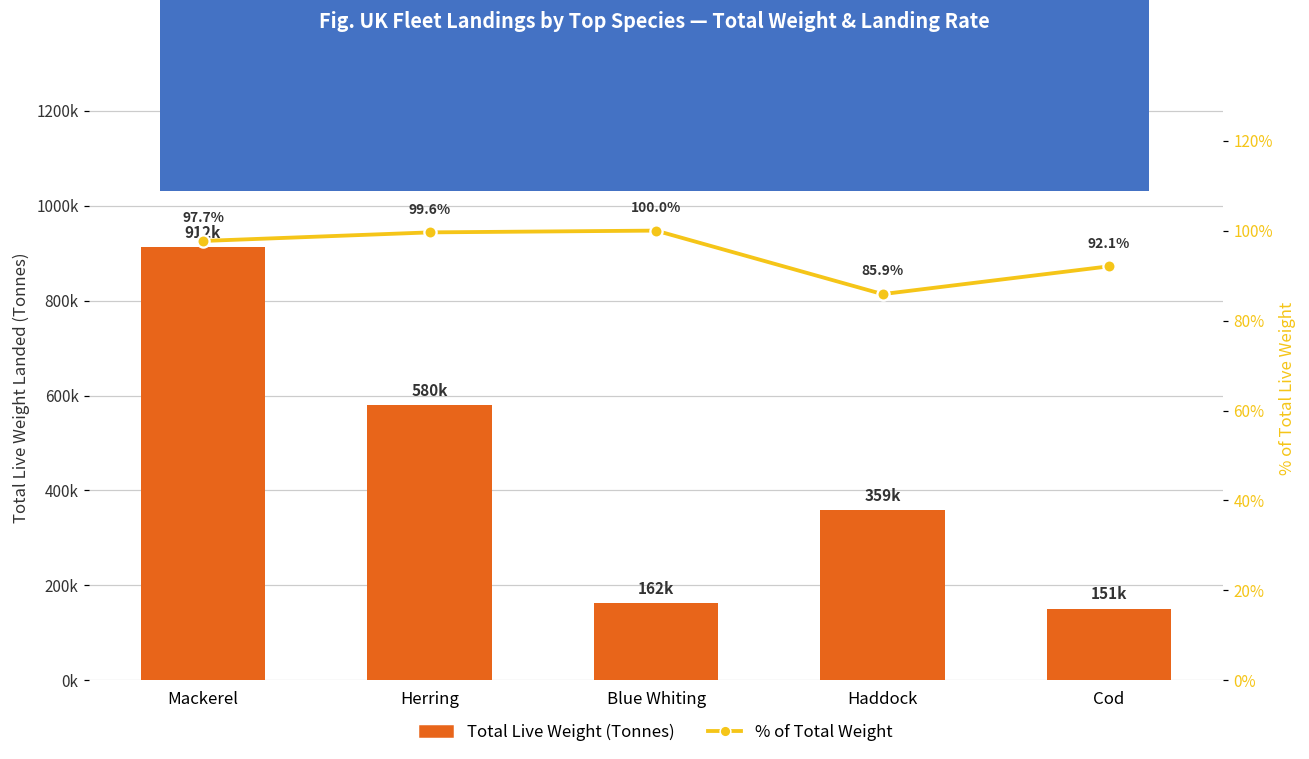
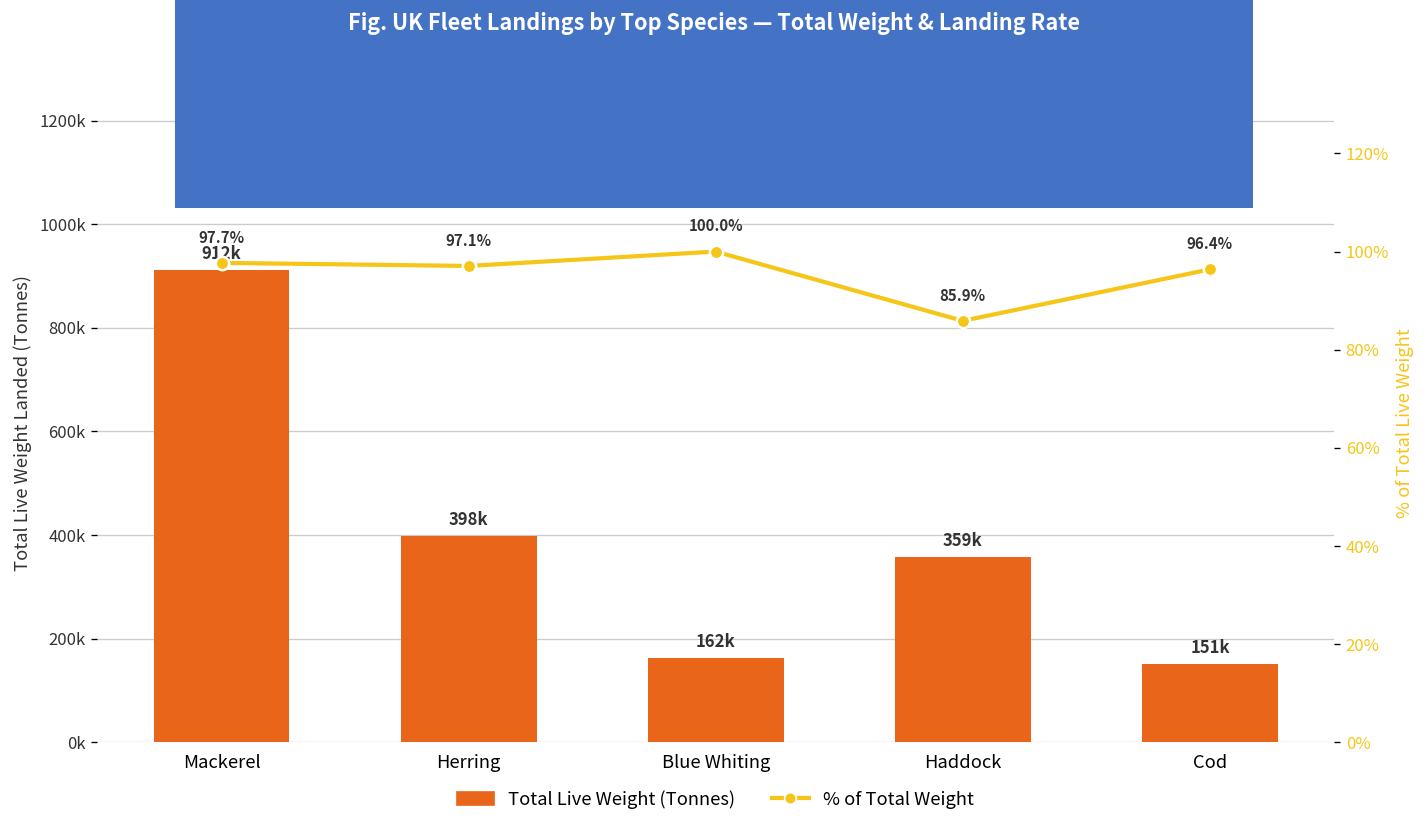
  {
    "Total Live Weight (Tonnes)": {
-     "Herring": "580k",
+     "Herring": "398k",
      "Blue Whiting": "162k",
      "Haddock": "359k",
      "Cod": "151k"
    },
    "% of Total Weight": {
      "Mackerel": "97.7%",
-     "Herring": "99.6%",
+     "Herring": "97.1%",
      "Blue Whiting": "100.0%",
      "Haddock": "85.9%",
-     "Cod": "92.1%"
+     "Cod": "96.4%"
    }
  }
